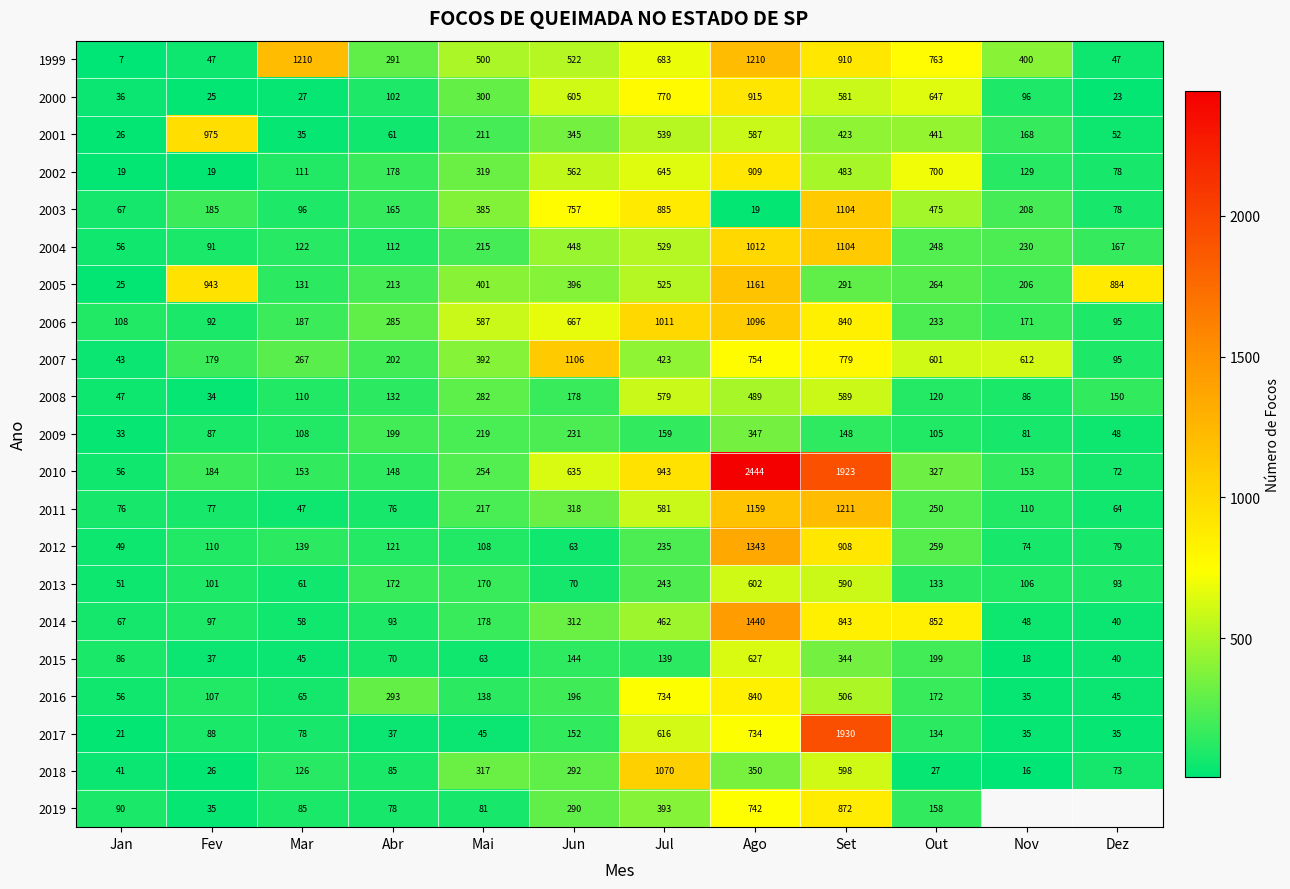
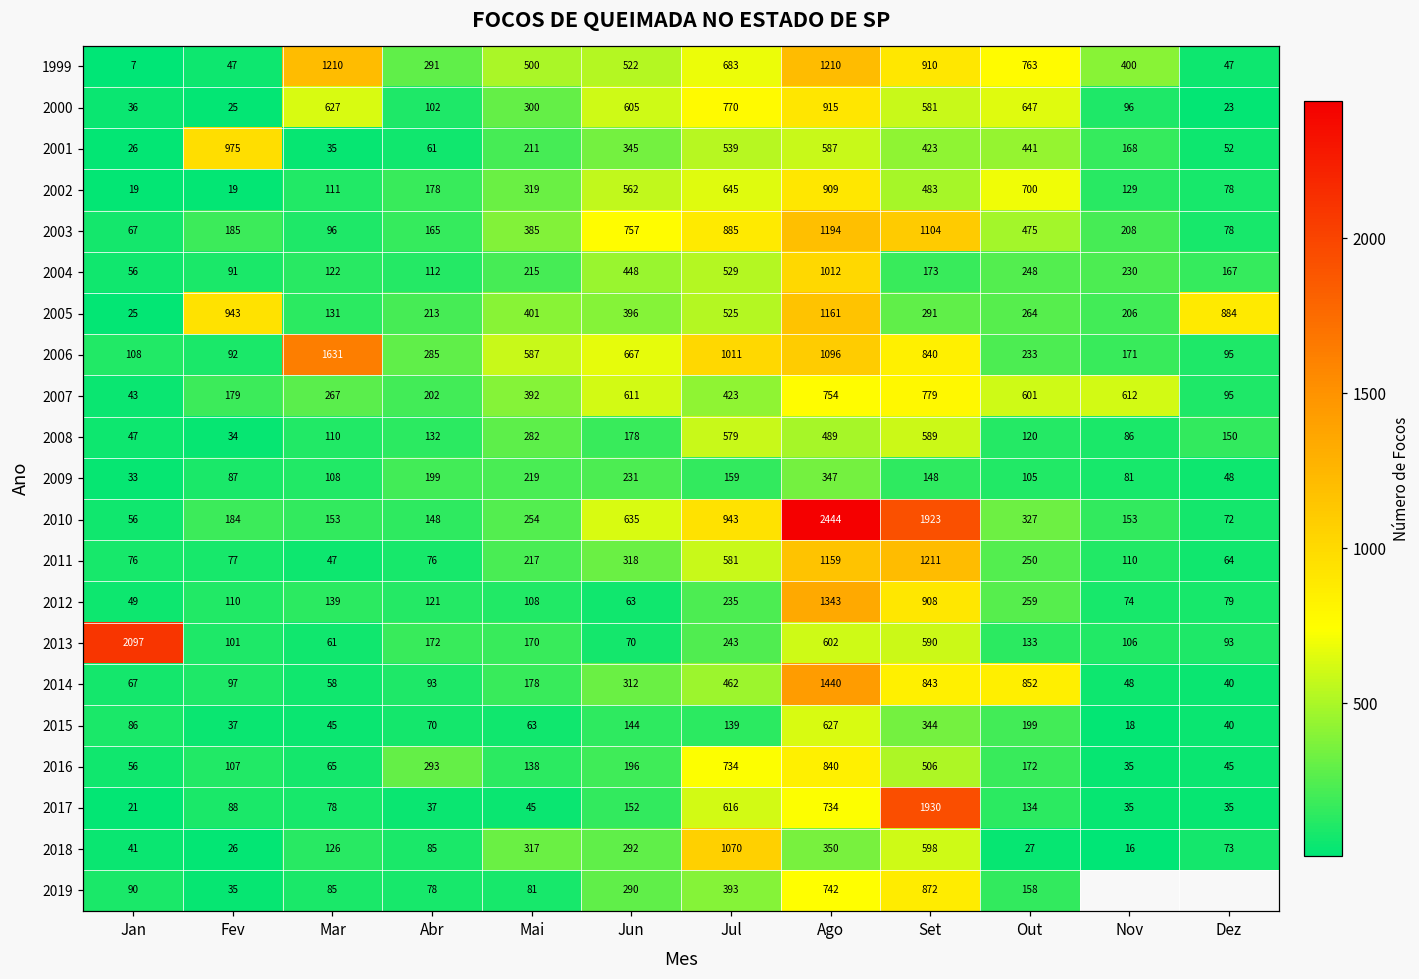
  {
    "2000": {
      "Jan": 36,
      "Fev": 25,
-     "Mar": 27,
+     "Mar": 627,
      "Abr": 102,
      "Mai": 300,
      "Jun": 605,
      "Jul": 770,
      "Ago": 915,
      "Set": 581,
      "Out": 647,
      "Nov": 96,
      "Dez": 23
    },
    "2003": {
      "Jan": 67,
      "Fev": 185,
      "Mar": 96,
      "Abr": 165,
      "Mai": 385,
      "Jun": 757,
      "Jul": 885,
-     "Ago": 19,
+     "Ago": 1194,
      "Set": 1104,
      "Out": 475,
      "Nov": 208,
      "Dez": 78
    },
    "2004": {
      "Jan": 56,
      "Fev": 91,
      "Mar": 122,
      "Abr": 112,
      "Mai": 215,
      "Jun": 448,
      "Jul": 529,
      "Ago": 1012,
-     "Set": 1104,
+     "Set": 173,
      "Out": 248,
      "Nov": 230,
      "Dez": 167
    },
    "2006": {
      "Jan": 108,
      "Fev": 92,
-     "Mar": 187,
+     "Mar": 1631,
      "Abr": 285,
      "Mai": 587,
      "Jun": 667,
      "Jul": 1011,
      "Ago": 1096,
      "Set": 840,
      "Out": 233,
      "Nov": 171,
      "Dez": 95
    },
    "2007": {
      "Jan": 43,
      "Fev": 179,
      "Mar": 267,
      "Abr": 202,
      "Mai": 392,
-     "Jun": 1106,
+     "Jun": 611,
      "Jul": 423,
      "Ago": 754,
      "Set": 779,
      "Out": 601,
      "Nov": 612,
      "Dez": 95
    },
    "2013": {
-     "Jan": 51,
+     "Jan": 2097,
      "Fev": 101,
      "Mar": 61,
      "Abr": 172,
      "Mai": 170,
      "Jun": 70,
      "Jul": 243,
      "Ago": 602,
      "Set": 590,
      "Out": 133,
      "Nov": 106,
      "Dez": 93
    }
  }
